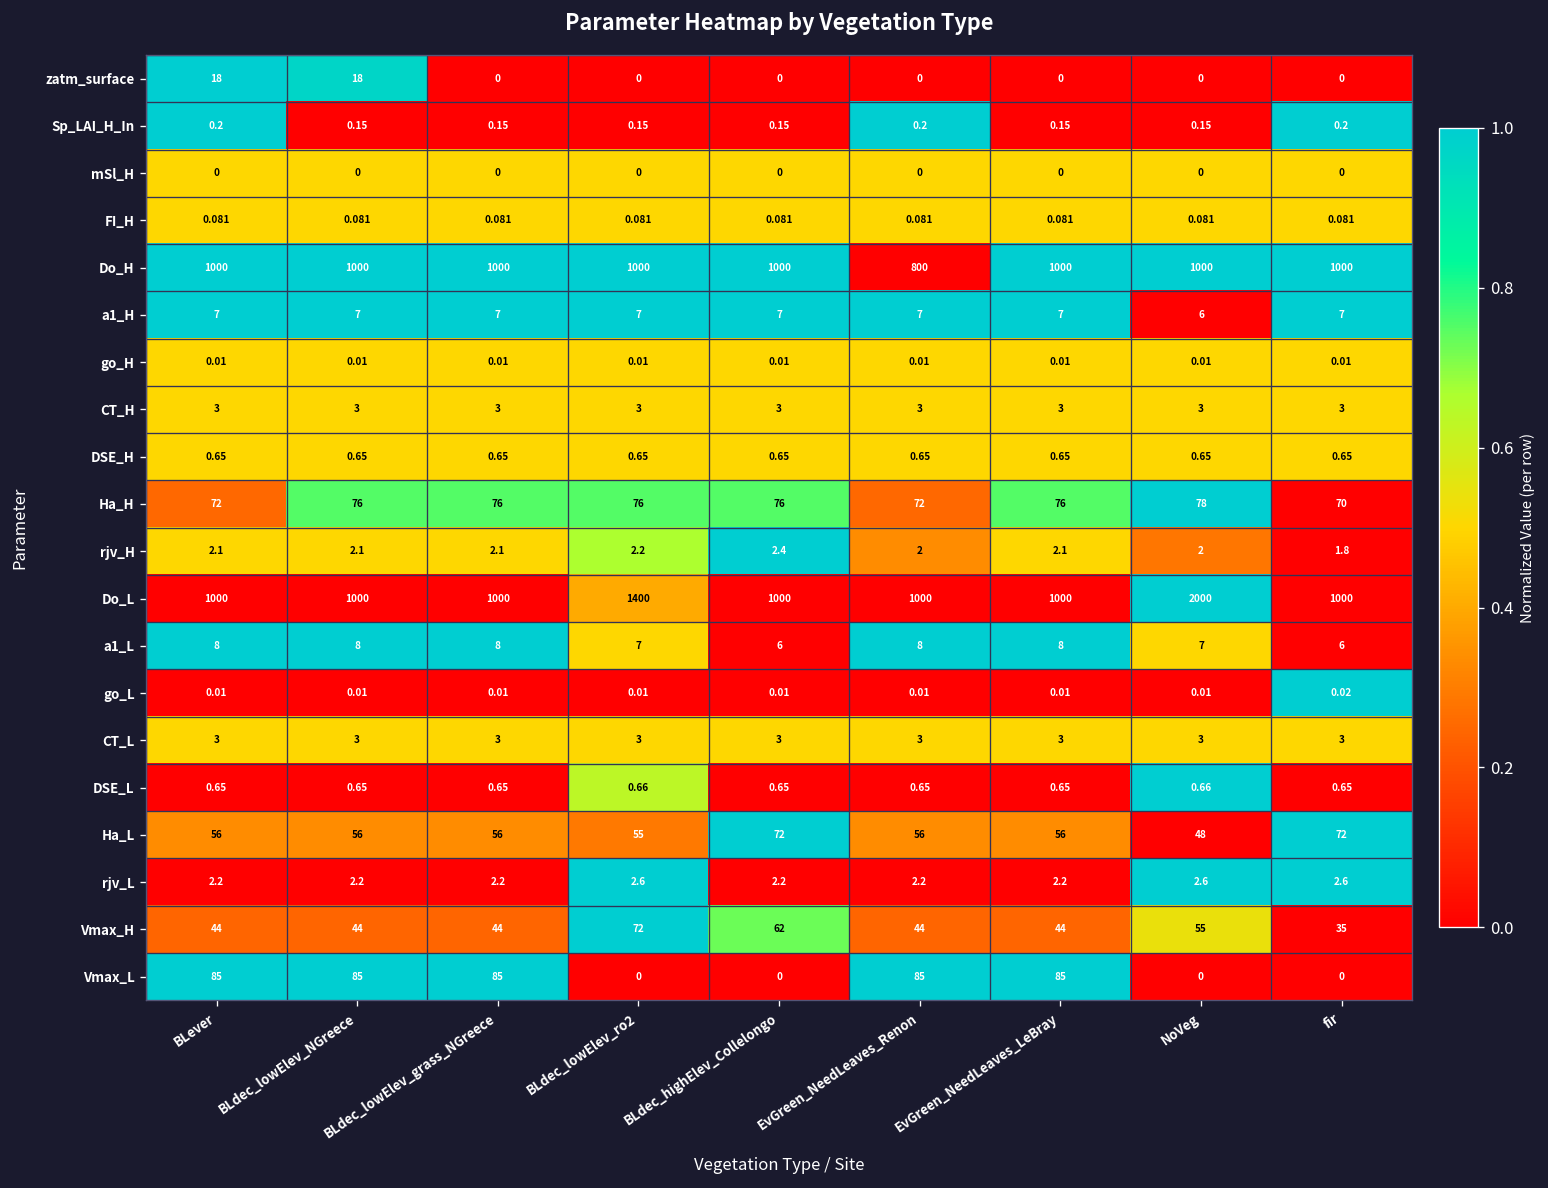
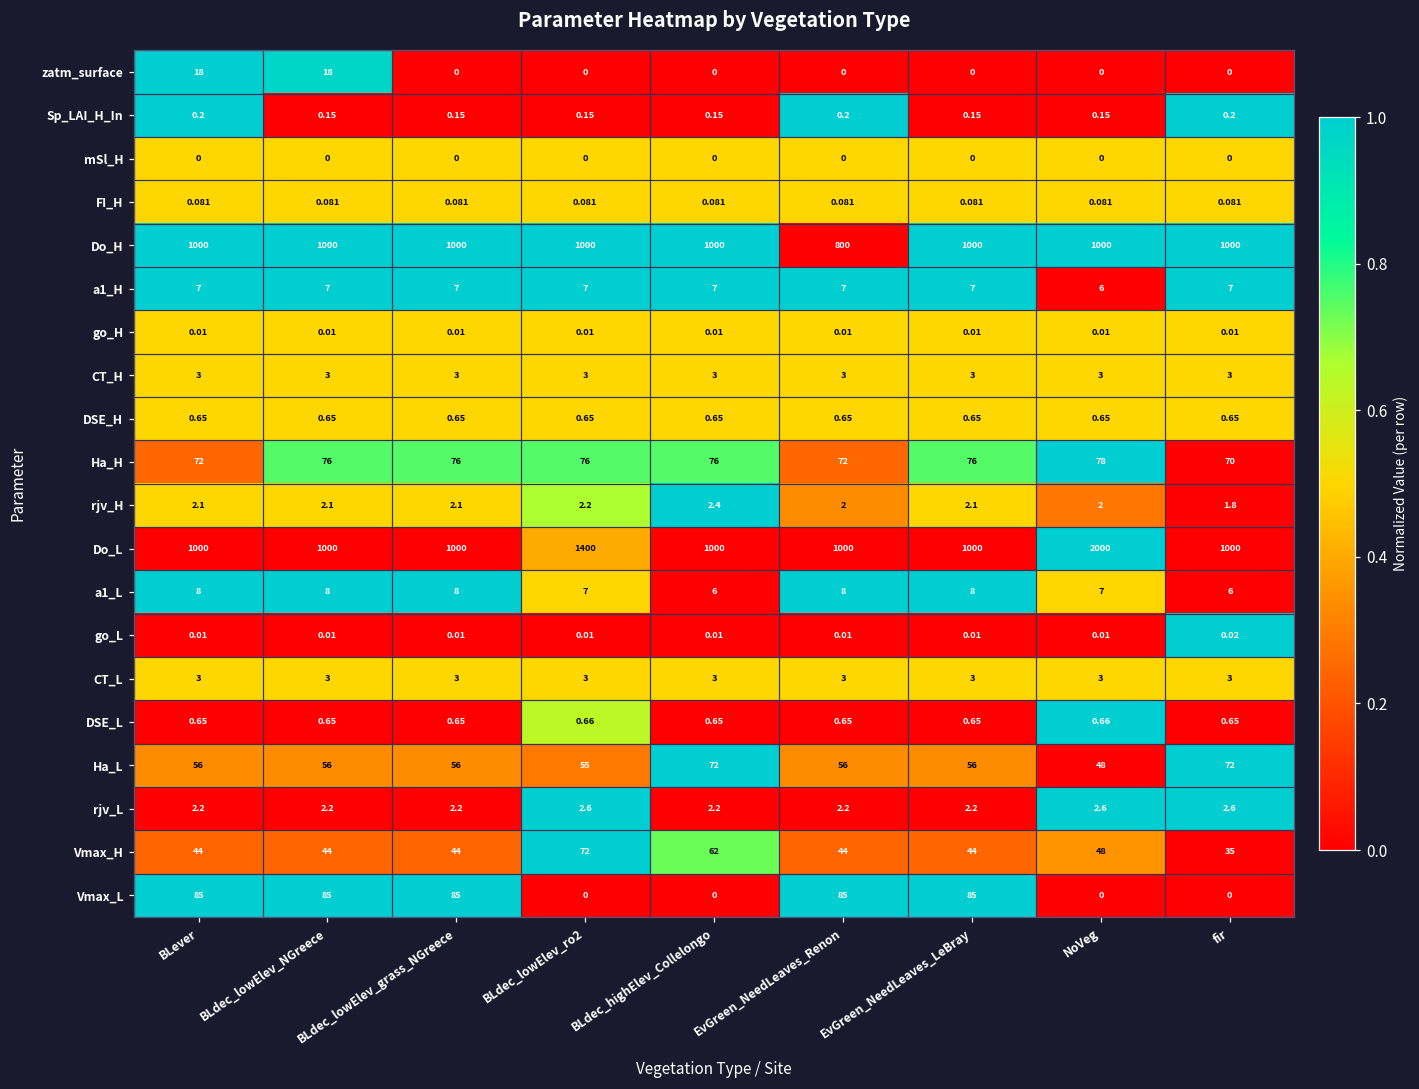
  {
    "zatm_surface": {
      "BLever": 18,
      "BLdec_lowElev_NGreece": 18,
      "BLdec_lowElev_grass_NGreece": 0,
      "BLdec_lowElev_ro2": 0,
      "BLdec_highElev_Collelongo": 0,
      "EvGreen_NeedLeaves_Renon": 0,
      "EvGreen_NeedLeaves_LeBray": 0,
      "NoVeg": 0,
      "fir": 0
    },
    "Sp_LAI_H_In": {
      "BLever": 0.2,
      "BLdec_lowElev_NGreece": 0.15,
      "BLdec_lowElev_grass_NGreece": 0.15,
      "BLdec_lowElev_ro2": 0.15,
      "BLdec_highElev_Collelongo": 0.15,
      "EvGreen_NeedLeaves_Renon": 0.2,
      "EvGreen_NeedLeaves_LeBray": 0.15,
      "NoVeg": 0.15,
      "fir": 0.2
    },
    "mSl_H": {
      "BLever": 0,
      "BLdec_lowElev_NGreece": 0,
      "BLdec_lowElev_grass_NGreece": 0,
      "BLdec_lowElev_ro2": 0,
      "BLdec_highElev_Collelongo": 0,
      "EvGreen_NeedLeaves_Renon": 0,
      "EvGreen_NeedLeaves_LeBray": 0,
      "NoVeg": 0,
      "fir": 0
    },
    "FI_H": {
      "BLever": 0.081,
      "BLdec_lowElev_NGreece": 0.081,
      "BLdec_lowElev_grass_NGreece": 0.081,
      "BLdec_lowElev_ro2": 0.081,
      "BLdec_highElev_Collelongo": 0.081,
      "EvGreen_NeedLeaves_Renon": 0.081,
      "EvGreen_NeedLeaves_LeBray": 0.081,
      "NoVeg": 0.081,
      "fir": 0.081
    },
    "Do_H": {
      "BLever": 1000,
      "BLdec_lowElev_NGreece": 1000,
      "BLdec_lowElev_grass_NGreece": 1000,
      "BLdec_lowElev_ro2": 1000,
      "BLdec_highElev_Collelongo": 1000,
      "EvGreen_NeedLeaves_Renon": 800,
      "EvGreen_NeedLeaves_LeBray": 1000,
      "NoVeg": 1000,
      "fir": 1000
    },
    "a1_H": {
      "BLever": 7,
      "BLdec_lowElev_NGreece": 7,
      "BLdec_lowElev_grass_NGreece": 7,
      "BLdec_lowElev_ro2": 7,
      "BLdec_highElev_Collelongo": 7,
      "EvGreen_NeedLeaves_Renon": 7,
      "EvGreen_NeedLeaves_LeBray": 7,
      "NoVeg": 6,
      "fir": 7
    },
    "go_H": {
      "BLever": 0.01,
      "BLdec_lowElev_NGreece": 0.01,
      "BLdec_lowElev_grass_NGreece": 0.01,
      "BLdec_lowElev_ro2": 0.01,
      "BLdec_highElev_Collelongo": 0.01,
      "EvGreen_NeedLeaves_Renon": 0.01,
      "EvGreen_NeedLeaves_LeBray": 0.01,
      "NoVeg": 0.01,
      "fir": 0.01
    },
    "CT_H": {
      "BLever": 3,
      "BLdec_lowElev_NGreece": 3,
      "BLdec_lowElev_grass_NGreece": 3,
      "BLdec_lowElev_ro2": 3,
      "BLdec_highElev_Collelongo": 3,
      "EvGreen_NeedLeaves_Renon": 3,
      "EvGreen_NeedLeaves_LeBray": 3,
      "NoVeg": 3,
      "fir": 3
    },
    "DSE_H": {
      "BLever": 0.65,
      "BLdec_lowElev_NGreece": 0.65,
      "BLdec_lowElev_grass_NGreece": 0.65,
      "BLdec_lowElev_ro2": 0.65,
      "BLdec_highElev_Collelongo": 0.65,
      "EvGreen_NeedLeaves_Renon": 0.65,
      "EvGreen_NeedLeaves_LeBray": 0.65,
      "NoVeg": 0.65,
      "fir": 0.65
    },
    "Ha_H": {
      "BLever": 72,
      "BLdec_lowElev_NGreece": 76,
      "BLdec_lowElev_grass_NGreece": 76,
      "BLdec_lowElev_ro2": 76,
      "BLdec_highElev_Collelongo": 76,
      "EvGreen_NeedLeaves_Renon": 72,
      "EvGreen_NeedLeaves_LeBray": 76,
      "NoVeg": 78,
      "fir": 70
    },
    "rjv_H": {
      "BLever": 2.1,
      "BLdec_lowElev_NGreece": 2.1,
      "BLdec_lowElev_grass_NGreece": 2.1,
      "BLdec_lowElev_ro2": 2.2,
      "BLdec_highElev_Collelongo": 2.4,
      "EvGreen_NeedLeaves_Renon": 2,
      "EvGreen_NeedLeaves_LeBray": 2.1,
      "NoVeg": 2,
      "fir": 1.8
    },
    "Do_L": {
      "BLever": 1000,
      "BLdec_lowElev_NGreece": 1000,
      "BLdec_lowElev_grass_NGreece": 1000,
      "BLdec_lowElev_ro2": 1400,
      "BLdec_highElev_Collelongo": 1000,
      "EvGreen_NeedLeaves_Renon": 1000,
      "EvGreen_NeedLeaves_LeBray": 1000,
      "NoVeg": 2000,
      "fir": 1000
    },
    "a1_L": {
      "BLever": 8,
      "BLdec_lowElev_NGreece": 8,
      "BLdec_lowElev_grass_NGreece": 8,
      "BLdec_lowElev_ro2": 7,
      "BLdec_highElev_Collelongo": 6,
      "EvGreen_NeedLeaves_Renon": 8,
      "EvGreen_NeedLeaves_LeBray": 8,
      "NoVeg": 7,
      "fir": 6
    },
    "go_L": {
      "BLever": 0.01,
      "BLdec_lowElev_NGreece": 0.01,
      "BLdec_lowElev_grass_NGreece": 0.01,
      "BLdec_lowElev_ro2": 0.01,
      "BLdec_highElev_Collelongo": 0.01,
      "EvGreen_NeedLeaves_Renon": 0.01,
      "EvGreen_NeedLeaves_LeBray": 0.01,
      "NoVeg": 0.01,
      "fir": 0.02
    },
    "CT_L": {
      "BLever": 3,
      "BLdec_lowElev_NGreece": 3,
      "BLdec_lowElev_grass_NGreece": 3,
      "BLdec_lowElev_ro2": 3,
      "BLdec_highElev_Collelongo": 3,
      "EvGreen_NeedLeaves_Renon": 3,
      "EvGreen_NeedLeaves_LeBray": 3,
      "NoVeg": 3,
      "fir": 3
    },
    "DSE_L": {
      "BLever": 0.65,
      "BLdec_lowElev_NGreece": 0.65,
      "BLdec_lowElev_grass_NGreece": 0.65,
      "BLdec_lowElev_ro2": 0.66,
      "BLdec_highElev_Collelongo": 0.65,
      "EvGreen_NeedLeaves_Renon": 0.65,
      "EvGreen_NeedLeaves_LeBray": 0.65,
      "NoVeg": 0.66,
      "fir": 0.65
    },
    "Ha_L": {
      "BLever": 56,
      "BLdec_lowElev_NGreece": 56,
      "BLdec_lowElev_grass_NGreece": 56,
      "BLdec_lowElev_ro2": 55,
      "BLdec_highElev_Collelongo": 72,
      "EvGreen_NeedLeaves_Renon": 56,
      "EvGreen_NeedLeaves_LeBray": 56,
      "NoVeg": 48,
      "fir": 72
    },
    "rjv_L": {
      "BLever": 2.2,
      "BLdec_lowElev_NGreece": 2.2,
      "BLdec_lowElev_grass_NGreece": 2.2,
      "BLdec_lowElev_ro2": 2.6,
      "BLdec_highElev_Collelongo": 2.2,
      "EvGreen_NeedLeaves_Renon": 2.2,
      "EvGreen_NeedLeaves_LeBray": 2.2,
      "NoVeg": 2.6,
      "fir": 2.6
    },
    "Vmax_H": {
      "BLever": 44,
      "BLdec_lowElev_NGreece": 44,
      "BLdec_lowElev_grass_NGreece": 44,
      "BLdec_lowElev_ro2": 72,
      "BLdec_highElev_Collelongo": 62,
      "EvGreen_NeedLeaves_Renon": 44,
      "EvGreen_NeedLeaves_LeBray": 44,
-     "NoVeg": 55,
+     "NoVeg": 48,
      "fir": 35
    },
    "Vmax_L": {
      "BLever": 85,
      "BLdec_lowElev_NGreece": 85,
      "BLdec_lowElev_grass_NGreece": 85,
      "BLdec_lowElev_ro2": 0,
      "BLdec_highElev_Collelongo": 0,
      "EvGreen_NeedLeaves_Renon": 85,
      "EvGreen_NeedLeaves_LeBray": 85,
      "NoVeg": 0,
      "fir": 0
    }
  }
